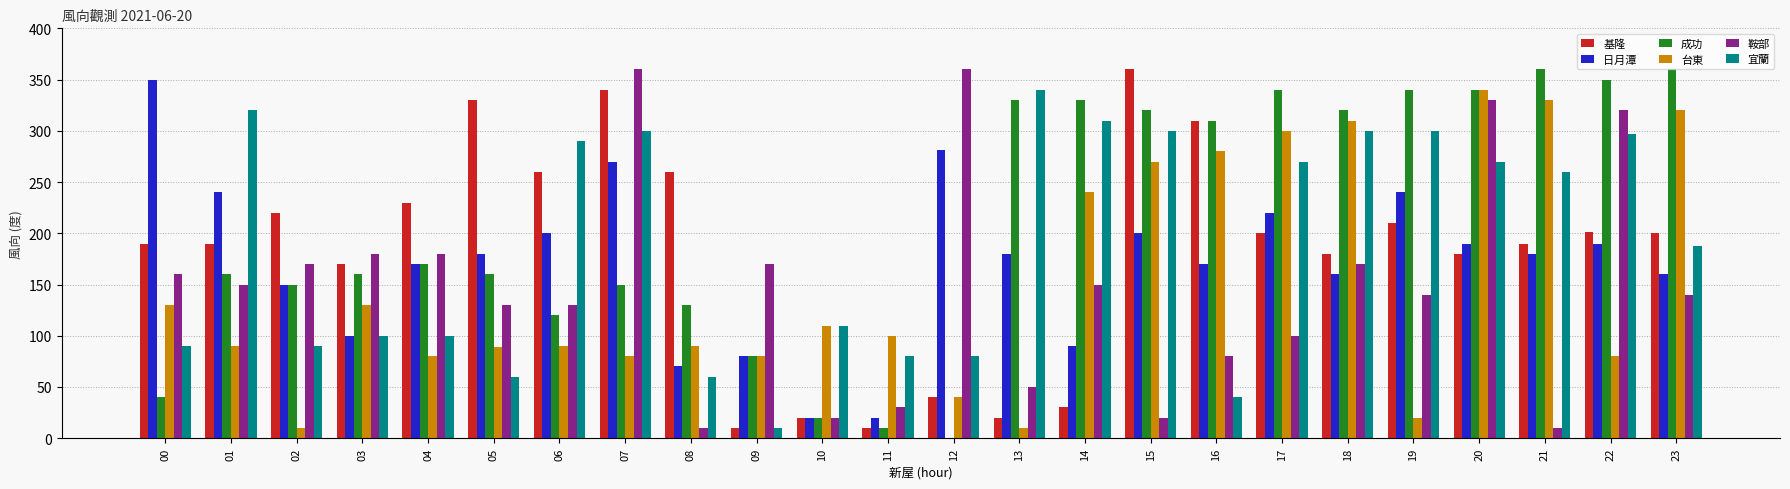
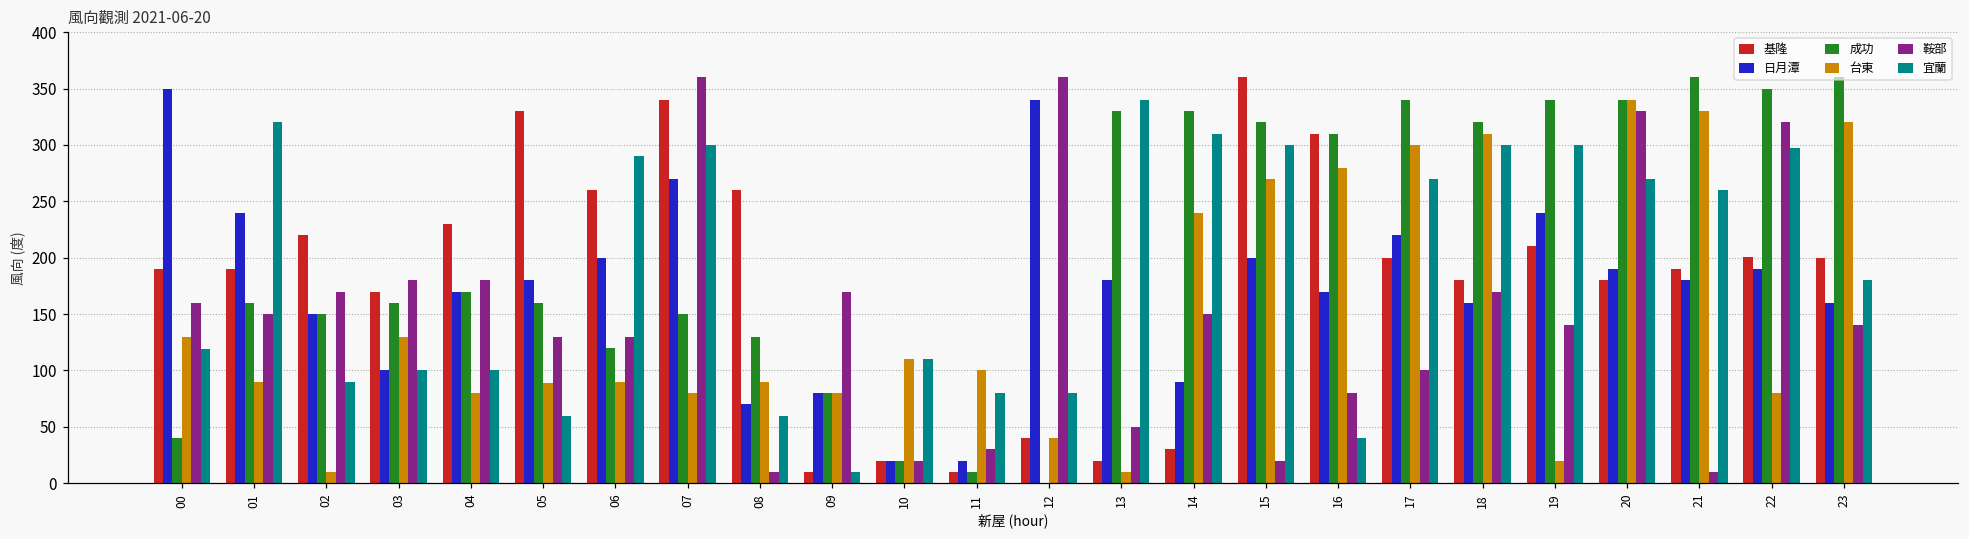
  {
    "基隆": {
      "00": 190,
      "01": 190,
      "02": 220,
      "03": 170,
      "04": 230,
      "05": 330,
      "06": 260,
      "07": 340,
      "08": 260,
      "09": 10,
      "10": 20,
      "11": 10,
      "12": 40,
      "13": 20,
      "14": 30,
      "15": 360,
      "16": 310,
      "17": 200,
      "18": 180,
      "19": 210,
      "20": 180,
      "21": 190,
      "22": 201,
      "23": 200
    },
    "日月潭": {
      "00": 350,
      "01": 240,
      "02": 150,
      "03": 100,
      "04": 170,
      "05": 180,
      "06": 200,
      "07": 270,
      "08": 70,
      "09": 80,
      "10": 20,
      "11": 20,
-     "12": 281,
+     "12": 340,
      "13": 180,
      "14": 90,
      "15": 200,
      "16": 170,
      "17": 220,
      "18": 160,
      "19": 240,
      "20": 190,
      "21": 180,
      "22": 190,
      "23": 160
    },
    "成功": {
      "00": 40,
      "01": 160,
      "02": 150,
      "03": 160,
      "04": 170,
      "05": 160,
      "06": 120,
      "07": 150,
      "08": 130,
      "09": 80,
      "10": 20,
      "11": 10,
      "12": 0,
      "13": 330,
      "14": 330,
      "15": 320,
      "16": 310,
      "17": 340,
      "18": 320,
      "19": 340,
      "20": 340,
      "21": 360,
      "22": 350,
      "23": 360
    },
    "台東": {
      "00": 130,
      "01": 90,
      "02": 10,
      "03": 130,
      "04": 80,
      "05": 89,
      "06": 90,
      "07": 80,
      "08": 90,
      "09": 80,
      "10": 110,
      "11": 100,
      "12": 40,
      "13": 10,
      "14": 240,
      "15": 270,
      "16": 280,
      "17": 300,
      "18": 310,
      "19": 20,
      "20": 340,
      "21": 330,
      "22": 80,
      "23": 320
    },
    "鞍部": {
      "00": 160,
      "01": 150,
      "02": 170,
      "03": 180,
      "04": 180,
      "05": 130,
      "06": 130,
      "07": 360,
      "08": 10,
      "09": 170,
      "10": 20,
      "11": 30,
      "12": 360,
      "13": 50,
      "14": 150,
      "15": 20,
      "16": 80,
      "17": 100,
      "18": 170,
      "19": 140,
      "20": 330,
      "21": 10,
      "22": 320,
      "23": 140
    },
    "宜蘭": {
-     "00": 90,
+     "00": 119,
      "01": 320,
      "02": 90,
      "03": 100,
      "04": 100,
      "05": 60,
      "06": 290,
      "07": 300,
      "08": 60,
      "09": 10,
      "10": 110,
      "11": 80,
      "12": 80,
      "13": 340,
      "14": 310,
      "15": 300,
      "16": 40,
      "17": 270,
      "18": 300,
      "19": 300,
      "20": 270,
      "21": 260,
      "22": 297,
-     "23": 188
+     "23": 180
    }
  }
